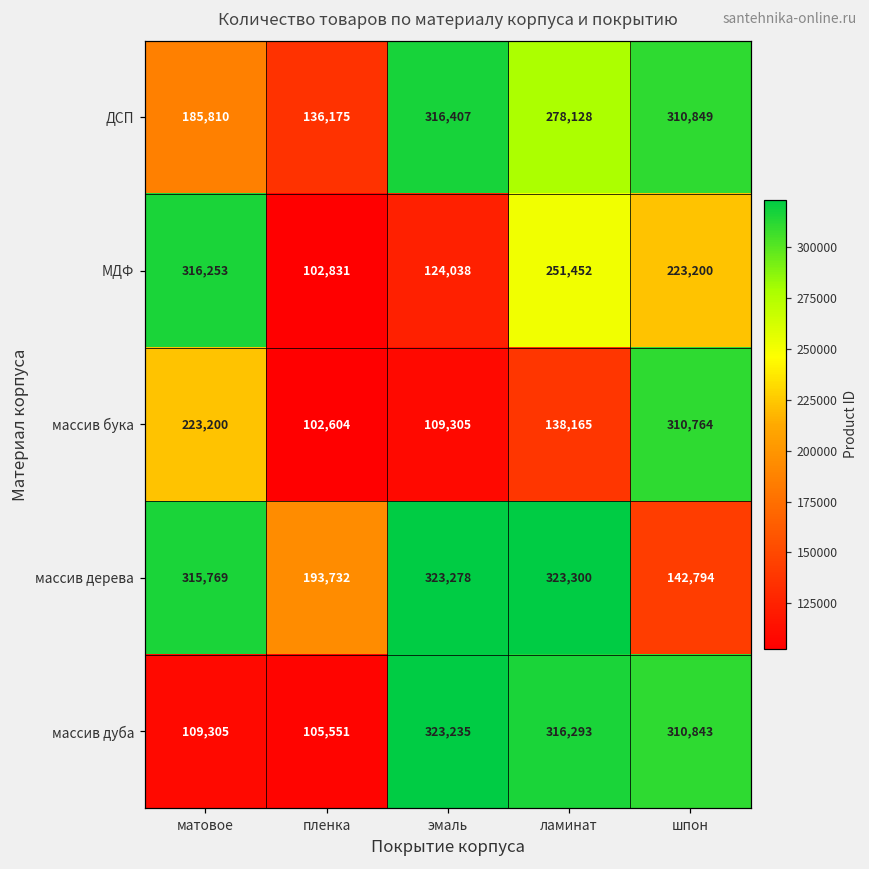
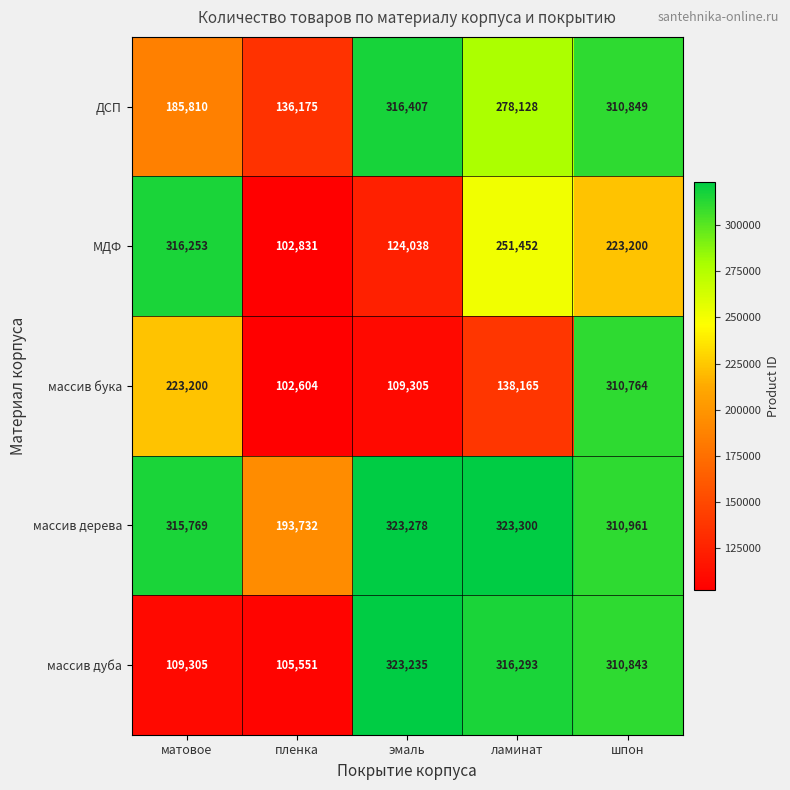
  {
    "ДСП": {
      "матовое": "185,810",
      "пленка": "136,175",
      "эмаль": "316,407",
      "ламинат": "278,128",
      "шпон": "310,849"
    },
    "МДФ": {
      "матовое": "316,253",
      "пленка": "102,831",
      "эмаль": "124,038",
      "ламинат": "251,452",
      "шпон": "223,200"
    },
    "массив бука": {
      "матовое": "223,200",
      "пленка": "102,604",
      "эмаль": "109,305",
      "ламинат": "138,165",
      "шпон": "310,764"
    },
    "массив дерева": {
      "матовое": "315,769",
      "пленка": "193,732",
      "эмаль": "323,278",
      "ламинат": "323,300",
-     "шпон": "142,794"
+     "шпон": "310,961"
    },
    "массив дуба": {
      "матовое": "109,305",
      "пленка": "105,551",
      "эмаль": "323,235",
      "ламинат": "316,293",
      "шпон": "310,843"
    }
  }
